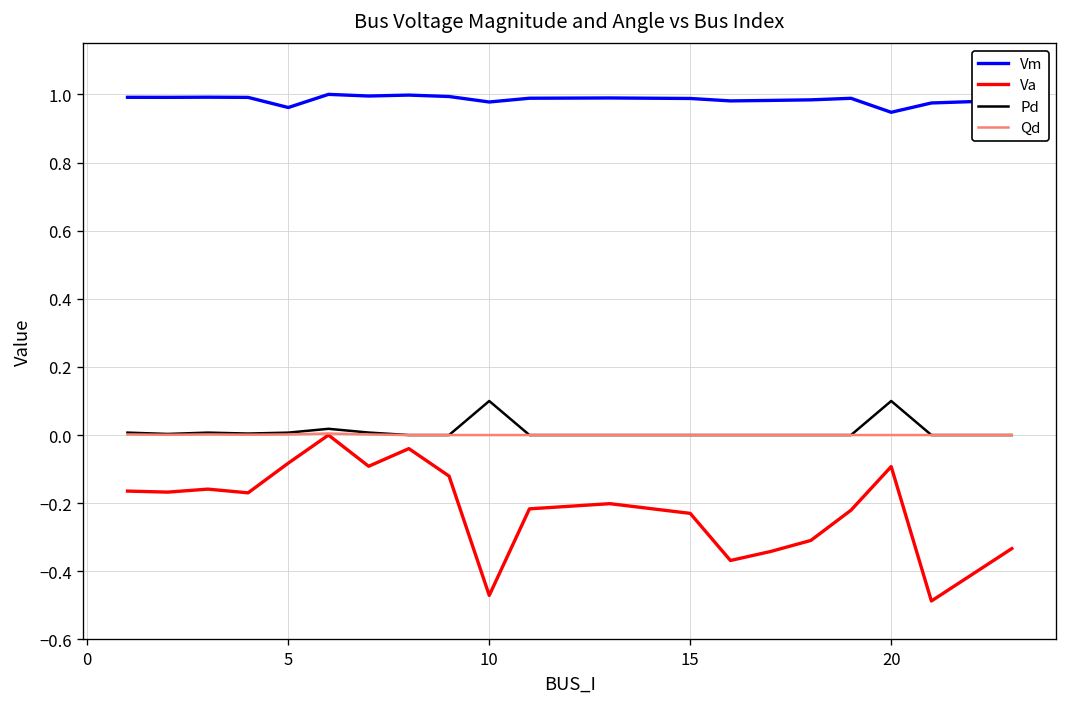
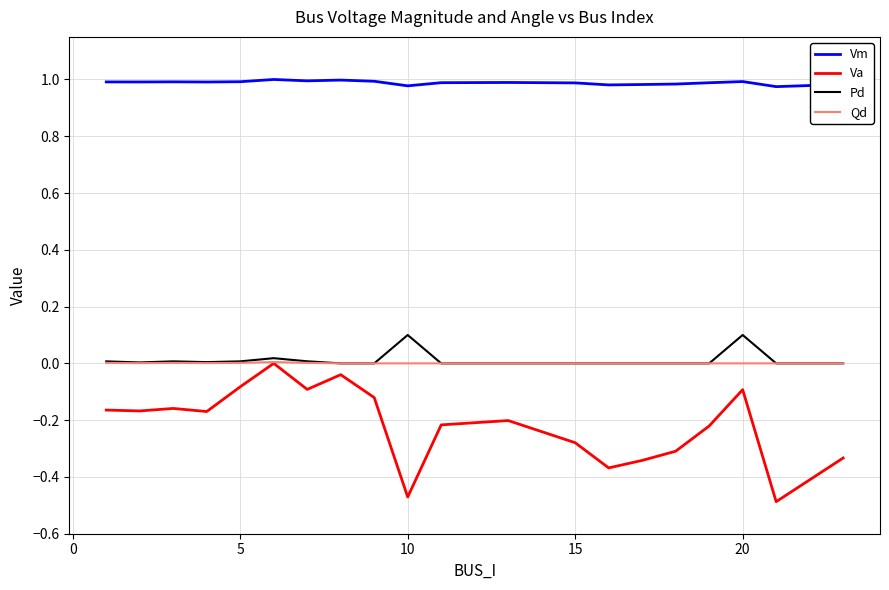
  {
    "Vm": {
-     "5": 0.96,
+     "5": 0.99,
      "10": 0.98,
      "15": 0.99,
-     "20": 0.95
+     "20": 0.99
    },
    "Va": {
      "5": -0.08,
      "10": -0.47,
-     "15": -0.23,
+     "15": -0.28,
      "20": -0.09
    },
    "Pd": {
      "10": 0.10,
      "20": 0.10
    },
    "Qd": {
      "10": 0.00,
      "20": 0.00
    }
  }
